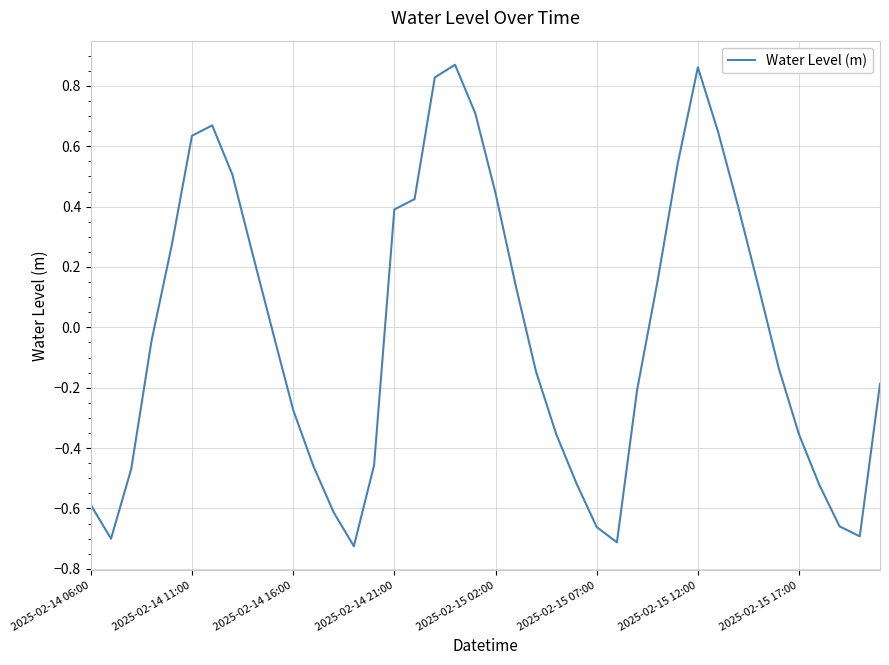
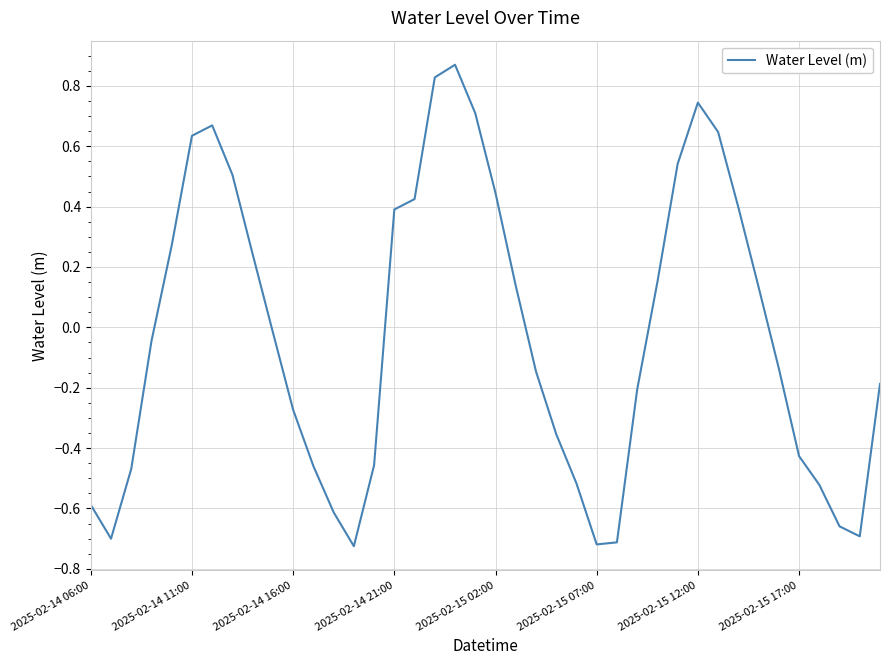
  {
    "2025-02-14 06:00": -0.59,
    "2025-02-14 11:00": 0.63,
    "2025-02-14 16:00": -0.27,
    "2025-02-14 21:00": 0.39,
    "2025-02-15 02:00": 0.45,
-   "2025-02-15 07:00": -0.66,
-   "2025-02-15 12:00": 0.86,
-   "2025-02-15 17:00": -0.36
+   "2025-02-15 07:00": -0.72,
+   "2025-02-15 12:00": 0.74,
+   "2025-02-15 17:00": -0.43
  }
